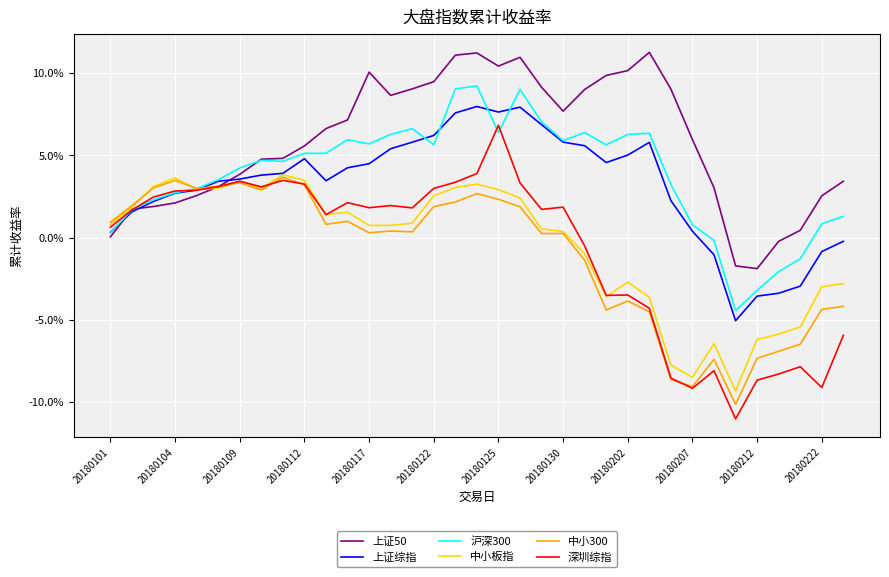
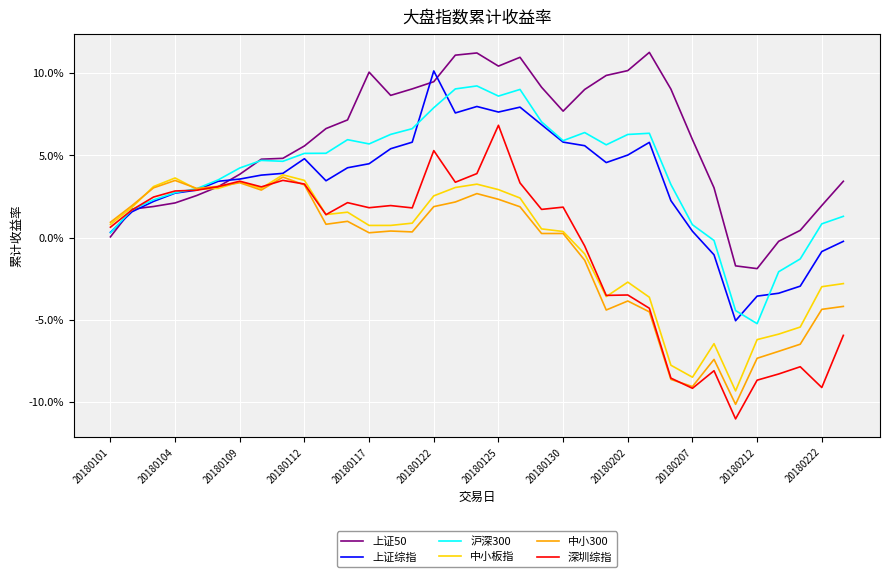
  {
    "上证50": {
      "20180101": "0.0%",
      "20180104": "2.1%",
      "20180109": "3.9%",
      "20180112": "5.6%",
      "20180117": "10.1%",
      "20180122": "9.5%",
      "20180125": "10.4%",
      "20180130": "7.7%",
      "20180202": "10.2%",
      "20180207": "6.0%",
      "20180212": "-1.9%",
-     "20180222": "2.5%"
+     "20180222": "2.0%"
    },
    "上证综指": {
      "20180112": "4.8%",
      "20180117": "4.5%",
-     "20180122": "6.2%",
+     "20180122": "10.1%",
      "20180125": "7.6%",
      "20180202": "5.0%",
      "20180207": "0.4%",
      "20180212": "-3.6%",
      "20180222": "-0.8%"
    },
    "沪深300": {
      "20180109": "4.2%",
      "20180112": "5.1%",
      "20180117": "5.7%",
-     "20180122": "5.7%",
-     "20180125": "6.4%",
+     "20180122": "7.9%",
+     "20180125": "8.6%",
      "20180202": "6.3%",
      "20180207": "0.8%",
-     "20180212": "-3.2%",
+     "20180212": "-5.2%",
      "20180222": "0.8%"
    },
    "深圳综指": {
      "20180101": "0.6%",
      "20180117": "1.8%",
-     "20180122": "3.0%",
+     "20180122": "5.3%",
      "20180125": "6.8%",
      "20180130": "1.9%",
      "20180202": "-3.5%",
      "20180212": "-8.7%",
      "20180222": "-9.1%"
    }
  }
